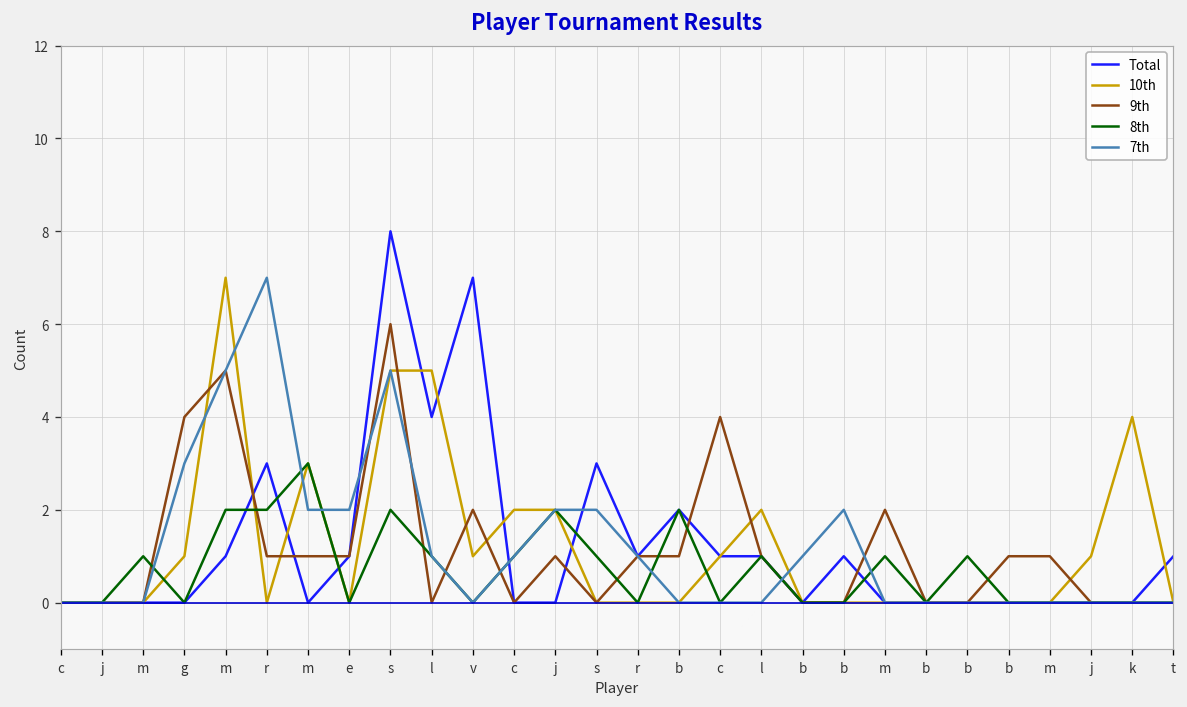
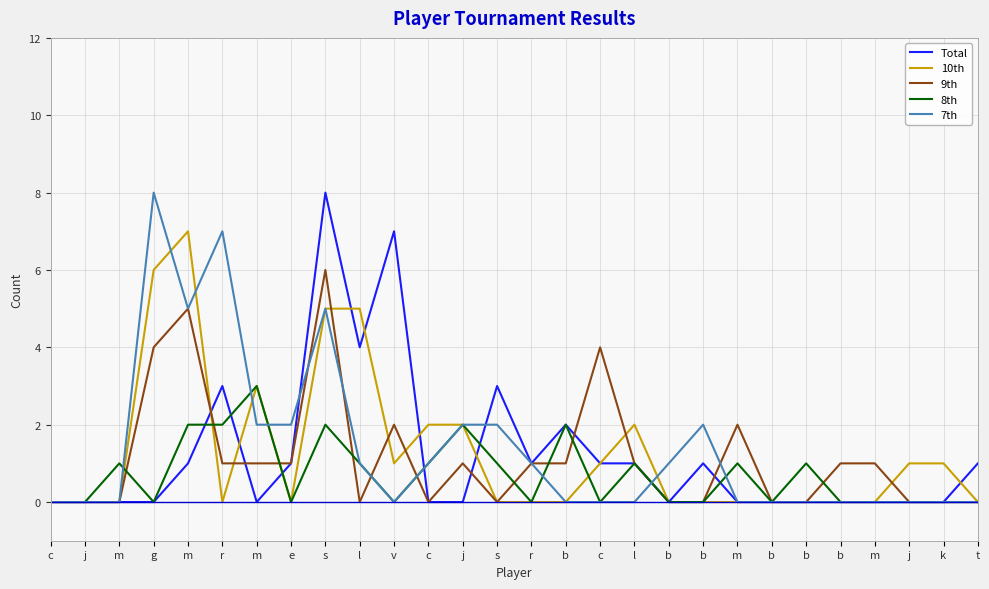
  {
    "Total": {
      "v": 7,
      "t": 1
    },
    "10th": {
-     "g": 1,
+     "g": 6,
      "v": 1,
-     "k": 4
+     "k": 1
    },
    "9th": {
      "g": 4,
      "v": 2
    },
    "7th": {
-     "g": 3,
+     "g": 8,
      "e": 2
    }
  }
